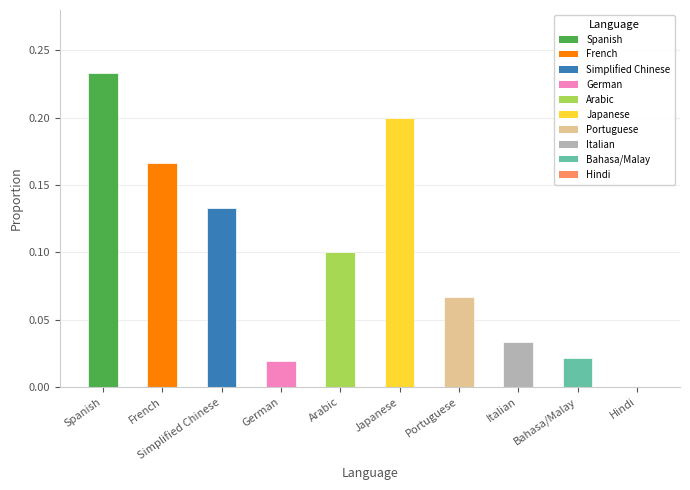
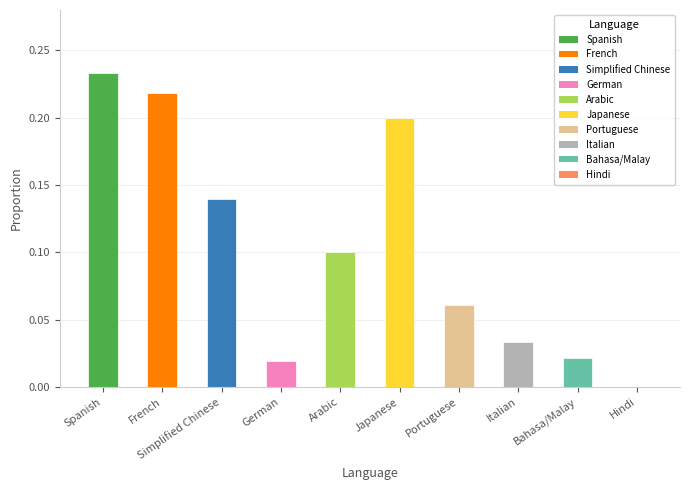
  {
    "Spanish": 0.233,
-   "French": 0.167,
-   "Simplified Chinese": 0.133,
+   "French": 0.218,
+   "Simplified Chinese": 0.140,
    "German": 0.019,
    "Arabic": 0.100,
    "Japanese": 0.200,
-   "Portuguese": 0.067,
+   "Portuguese": 0.061,
    "Italian": 0.033,
    "Bahasa/Malay": 0.022,
    "Hindi": 0.000
  }
